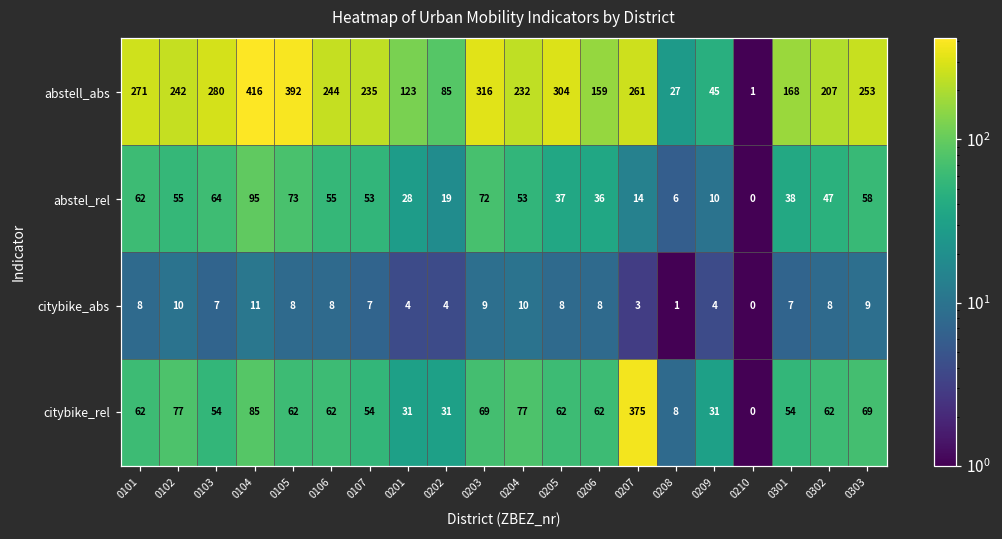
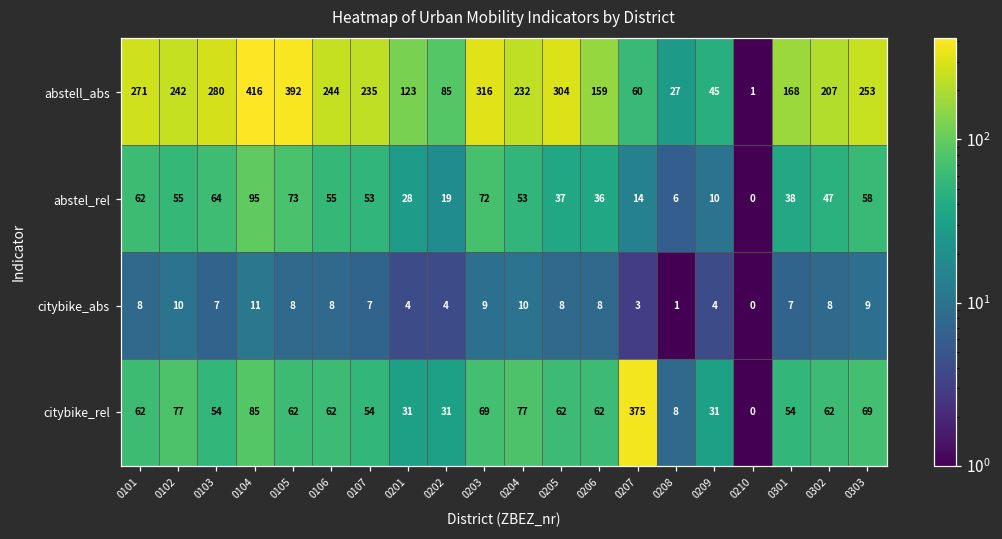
  {
    "abstell_abs": {
      "0101": 271,
      "0102": 242,
      "0103": 280,
      "0104": 416,
      "0105": 392,
      "0106": 244,
      "0107": 235,
      "0201": 123,
      "0202": 85,
      "0203": 316,
      "0204": 232,
      "0205": 304,
      "0206": 159,
-     "0207": 261,
+     "0207": 60,
      "0208": 27,
      "0209": 45,
      "0210": 1,
      "0301": 168,
      "0302": 207,
      "0303": 253
    },
    "abstel_rel": {
      "0101": 62,
      "0102": 55,
      "0103": 64,
      "0104": 95,
      "0105": 73,
      "0106": 55,
      "0107": 53,
      "0201": 28,
      "0202": 19,
      "0203": 72,
      "0204": 53,
      "0205": 37,
      "0206": 36,
      "0207": 14,
      "0208": 6,
      "0209": 10,
      "0210": 0,
      "0301": 38,
      "0302": 47,
      "0303": 58
    },
    "citybike_abs": {
      "0101": 8,
      "0102": 10,
      "0103": 7,
      "0104": 11,
      "0105": 8,
      "0106": 8,
      "0107": 7,
      "0201": 4,
      "0202": 4,
      "0203": 9,
      "0204": 10,
      "0205": 8,
      "0206": 8,
      "0207": 3,
      "0208": 1,
      "0209": 4,
      "0210": 0,
      "0301": 7,
      "0302": 8,
      "0303": 9
    },
    "citybike_rel": {
      "0101": 62,
      "0102": 77,
      "0103": 54,
      "0104": 85,
      "0105": 62,
      "0106": 62,
      "0107": 54,
      "0201": 31,
      "0202": 31,
      "0203": 69,
      "0204": 77,
      "0205": 62,
      "0206": 62,
      "0207": 375,
      "0208": 8,
      "0209": 31,
      "0210": 0,
      "0301": 54,
      "0302": 62,
      "0303": 69
    }
  }
